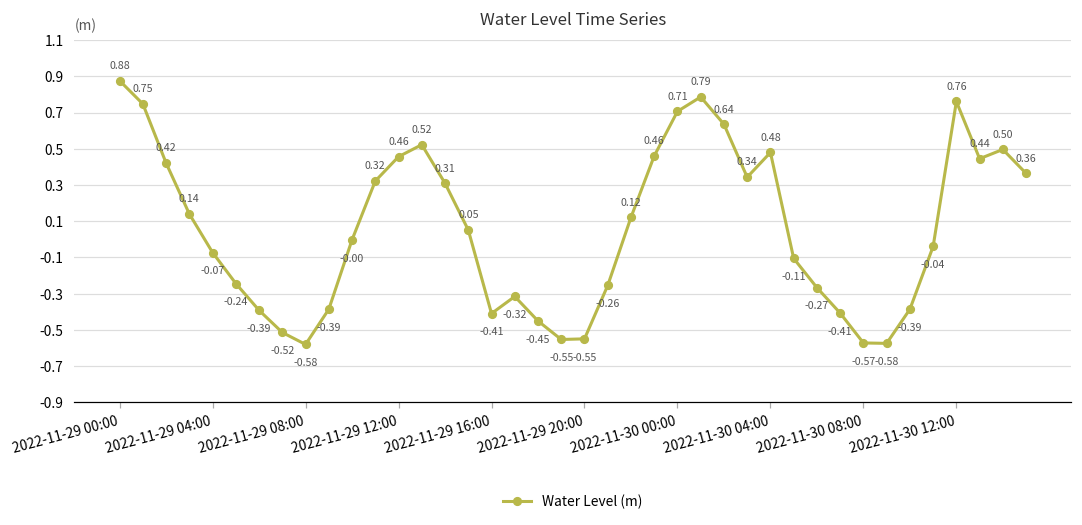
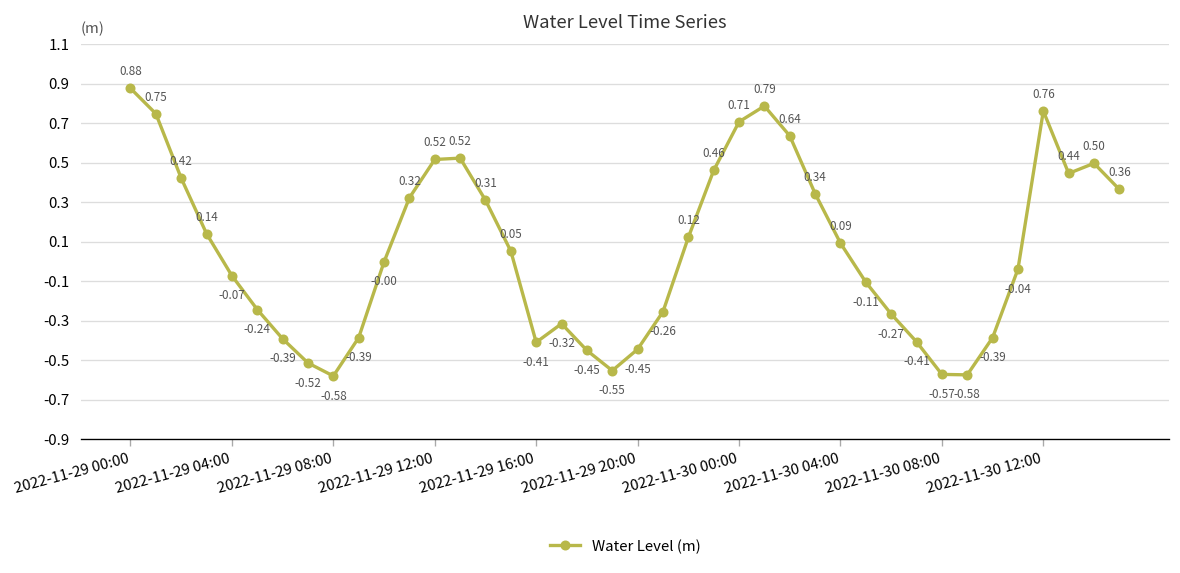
  {
    "2022-11-29 00:00": 0.88,
    "2022-11-29 04:00": -0.07,
    "2022-11-29 08:00": -0.58,
-   "2022-11-29 12:00": 0.46,
+   "2022-11-29 12:00": 0.52,
    "2022-11-29 16:00": -0.41,
-   "2022-11-29 20:00": -0.55,
+   "2022-11-29 20:00": -0.45,
    "2022-11-30 00:00": 0.71,
-   "2022-11-30 04:00": 0.48,
+   "2022-11-30 04:00": 0.09,
    "2022-11-30 08:00": -0.57,
    "2022-11-30 12:00": 0.76
  }
